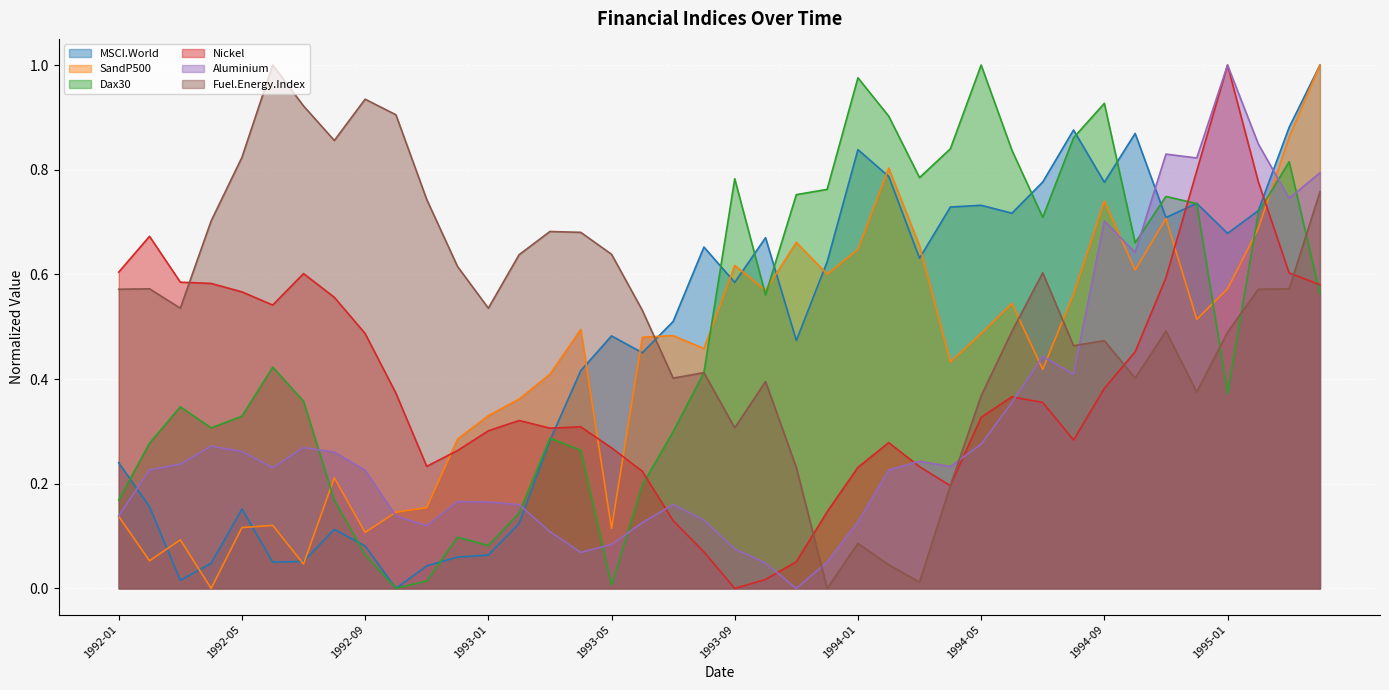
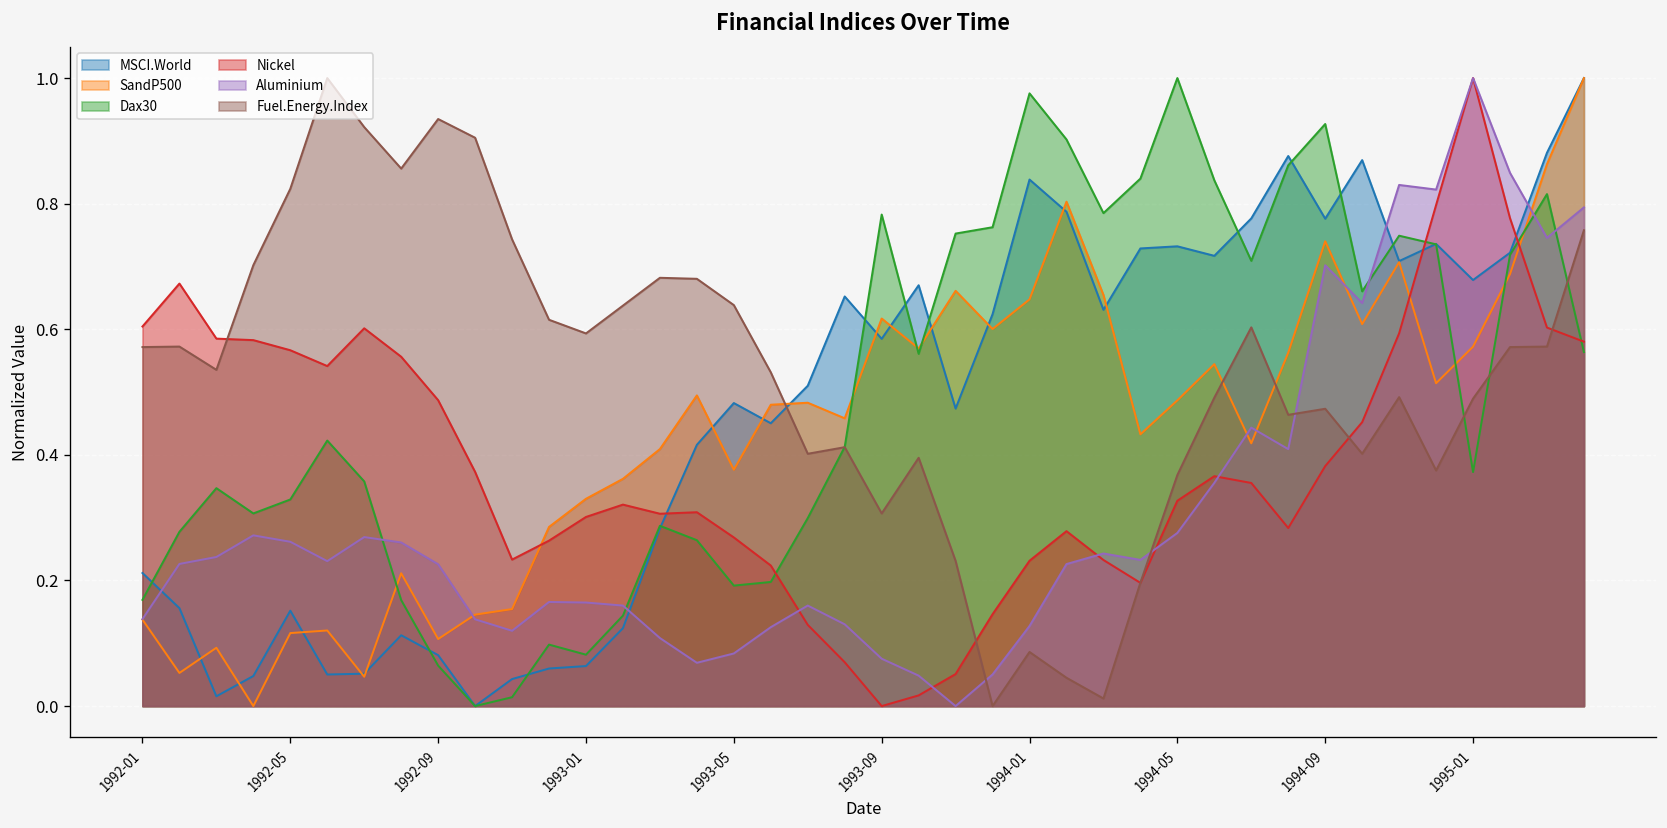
  {
    "MSCI.World": {
-     "1992-01": 0.24,
+     "1992-01": 0.21,
      "1992-05": 0.15,
      "1992-09": 0.08,
      "1993-01": 0.06,
      "1993-05": 0.48,
      "1993-09": 0.58,
      "1994-01": 0.84,
      "1994-05": 0.73,
      "1994-09": 0.78,
      "1995-01": 0.68
    },
    "SandP500": {
      "1992-05": 0.12,
      "1992-09": 0.11,
      "1993-01": 0.33,
-     "1993-05": 0.11,
+     "1993-05": 0.38,
      "1993-09": 0.62,
      "1994-01": 0.65,
      "1994-05": 0.49,
      "1994-09": 0.74,
      "1995-01": 0.57
    },
    "Dax30": {
      "1992-01": 0.17,
      "1992-05": 0.33,
      "1992-09": 0.06,
      "1993-01": 0.08,
-     "1993-05": 0.01,
+     "1993-05": 0.19,
      "1993-09": 0.78,
      "1994-01": 0.98,
      "1994-05": 1.00,
      "1994-09": 0.93,
      "1995-01": 0.37
    },
    "Nickel": {
      "1992-01": 0.60,
      "1992-05": 0.57,
      "1992-09": 0.49,
      "1993-01": 0.30,
      "1993-05": 0.27,
      "1993-09": 0.00,
      "1994-01": 0.23,
      "1994-05": 0.33,
      "1994-09": 0.38
    },
    "Aluminium": {
      "1992-05": 0.26,
      "1992-09": 0.23,
      "1993-01": 0.16,
      "1993-05": 0.08,
      "1993-09": 0.08,
      "1994-01": 0.13,
      "1994-05": 0.28,
      "1994-09": 0.70
    },
    "Fuel.Energy.Index": {
      "1992-01": 0.57,
      "1992-05": 0.82,
      "1992-09": 0.93,
-     "1993-01": 0.54,
+     "1993-01": 0.59,
      "1993-05": 0.64,
      "1993-09": 0.31,
      "1994-01": 0.09,
      "1994-05": 0.37,
      "1994-09": 0.47,
      "1995-01": 0.49
    }
  }
